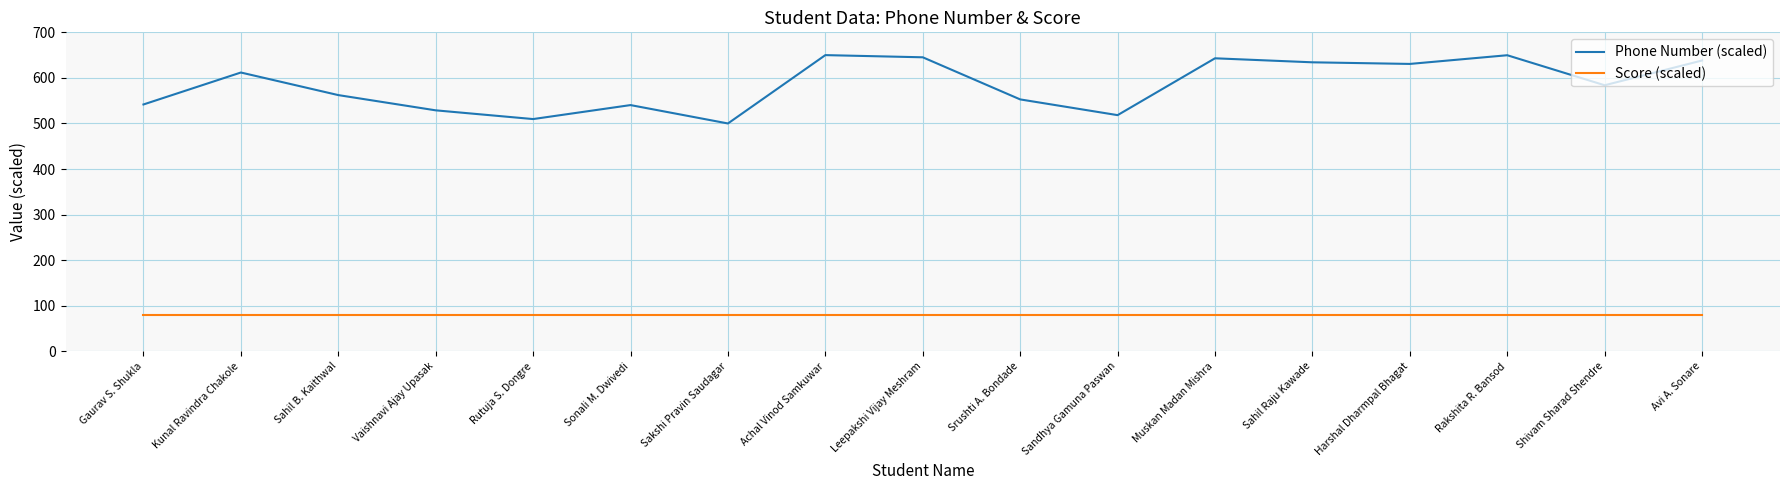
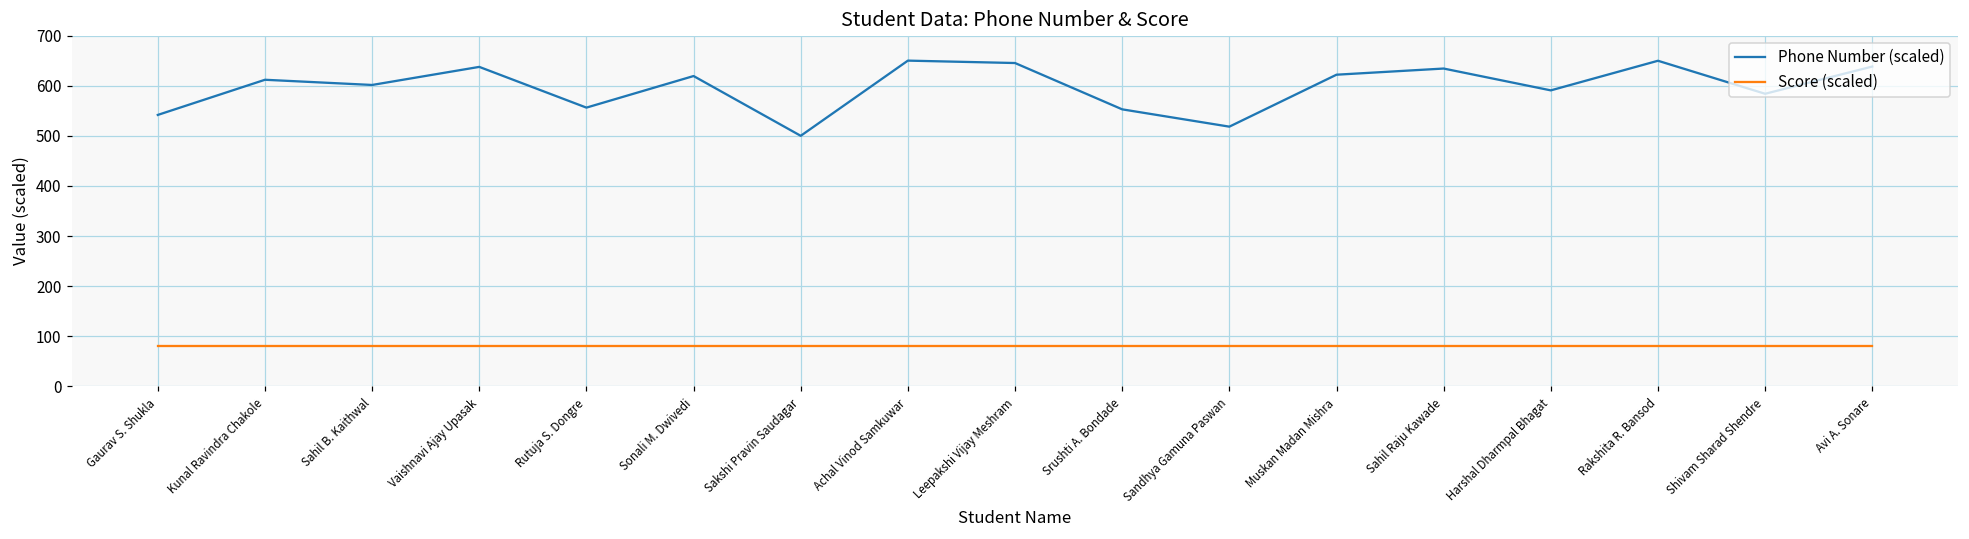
  {
    "Phone Number (scaled)": {
      "Gaurav S. Shukla": 540,
      "Kunal Ravindra Chakole": 610,
-     "Sahil B. Kaithwal": 560,
-     "Vaishnavi Ajay Upasak": 530,
-     "Rutuja S. Dongre": 510,
-     "Sonali M. Dwivedi": 540,
+     "Sahil B. Kaithwal": 600,
+     "Vaishnavi Ajay Upasak": 640,
+     "Rutuja S. Dongre": 560,
+     "Sonali M. Dwivedi": 620,
      "Sakshi Pravin Saudagar": 500,
      "Achal Vinod Samkuwar": 650,
      "Leepakshi Vijay Meshram": 650,
      "Srushti A. Bondade": 550,
      "Sandhya Gamuna Paswan": 520,
-     "Muskan Madan Mishra": 640,
+     "Muskan Madan Mishra": 620,
      "Sahil Raju Kawade": 630,
-     "Harshal Dharmpal Bhagat": 630,
+     "Harshal Dharmpal Bhagat": 590,
      "Rakshita R. Bansod": 650
    },
    "Score (scaled)": {
      "Gaurav S. Shukla": 80,
      "Kunal Ravindra Chakole": 80,
      "Sahil B. Kaithwal": 80,
      "Vaishnavi Ajay Upasak": 80,
      "Rutuja S. Dongre": 80,
      "Sonali M. Dwivedi": 80,
      "Sakshi Pravin Saudagar": 80,
      "Achal Vinod Samkuwar": 80,
      "Leepakshi Vijay Meshram": 80,
      "Srushti A. Bondade": 80,
      "Sandhya Gamuna Paswan": 80,
      "Muskan Madan Mishra": 80,
      "Sahil Raju Kawade": 80,
      "Harshal Dharmpal Bhagat": 80,
      "Rakshita R. Bansod": 80,
      "Shivam Sharad Shendre": 80,
      "Avi A. Sonare": 80
    }
  }
